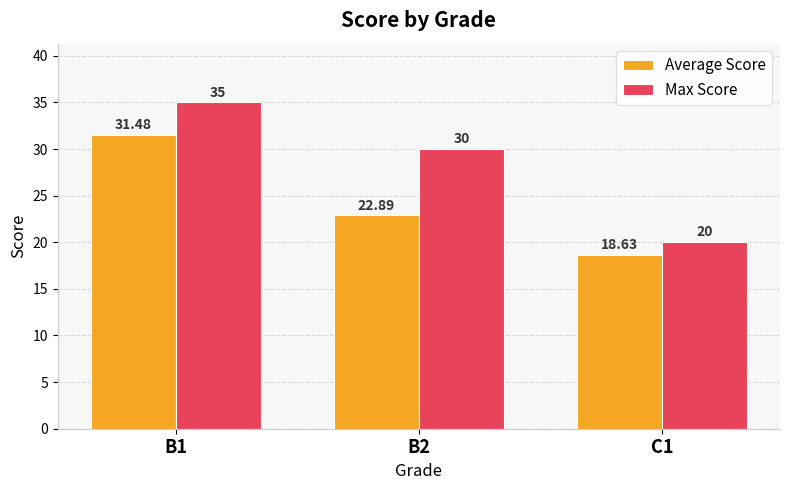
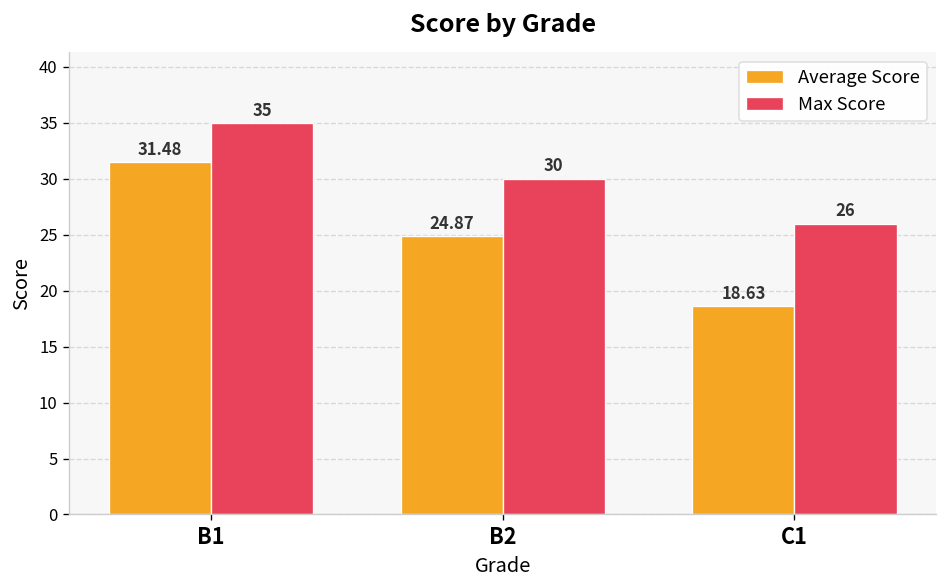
  {
    "Average Score": {
      "B1": 31.48,
-     "B2": 22.89,
+     "B2": 24.87,
      "C1": 18.63
    },
    "Max Score": {
      "B1": 35,
      "B2": 30,
-     "C1": 20
+     "C1": 26
    }
  }
